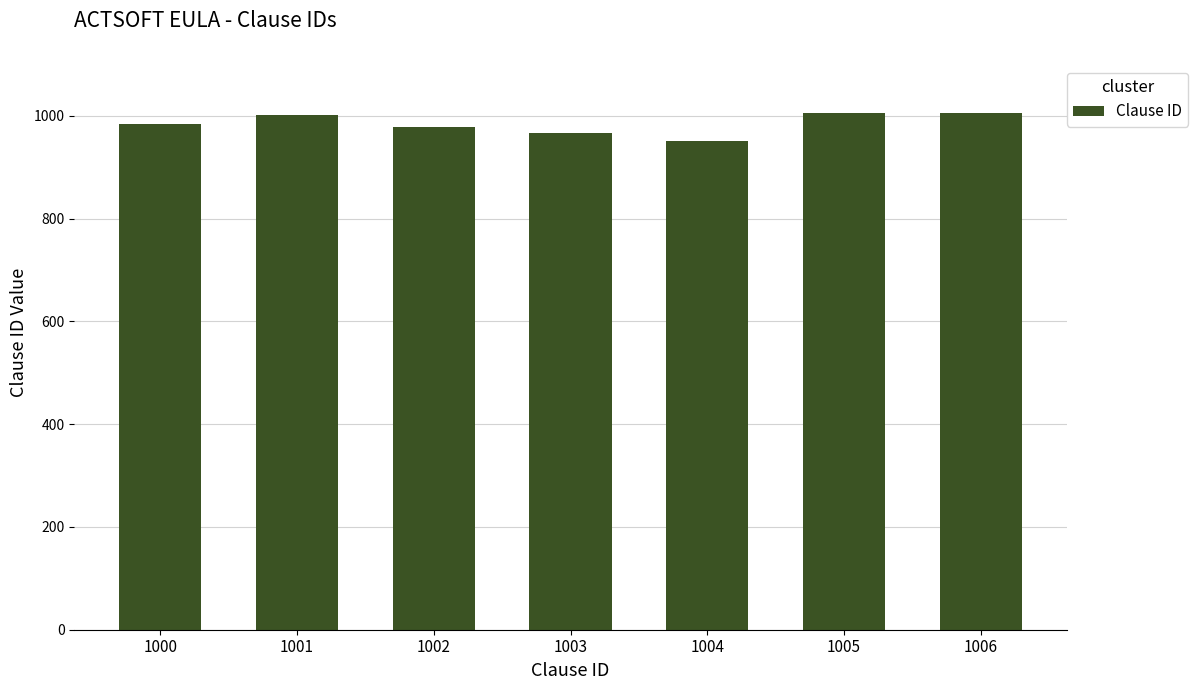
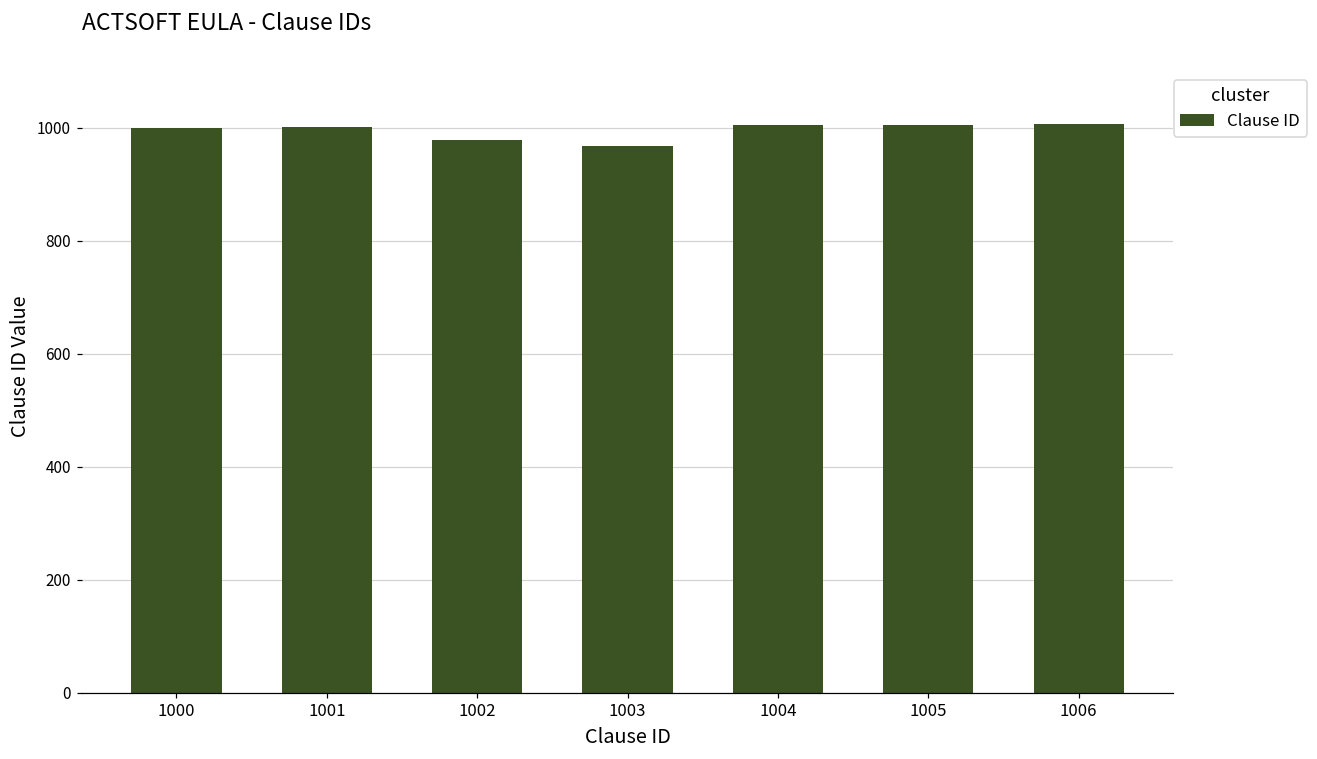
  {
-   "1000": 980,
+   "1000": 1000,
    "1001": 1000,
    "1002": 980,
    "1003": 970,
-   "1004": 950,
+   "1004": 1000,
    "1005": 1010,
    "1006": 1010
  }
